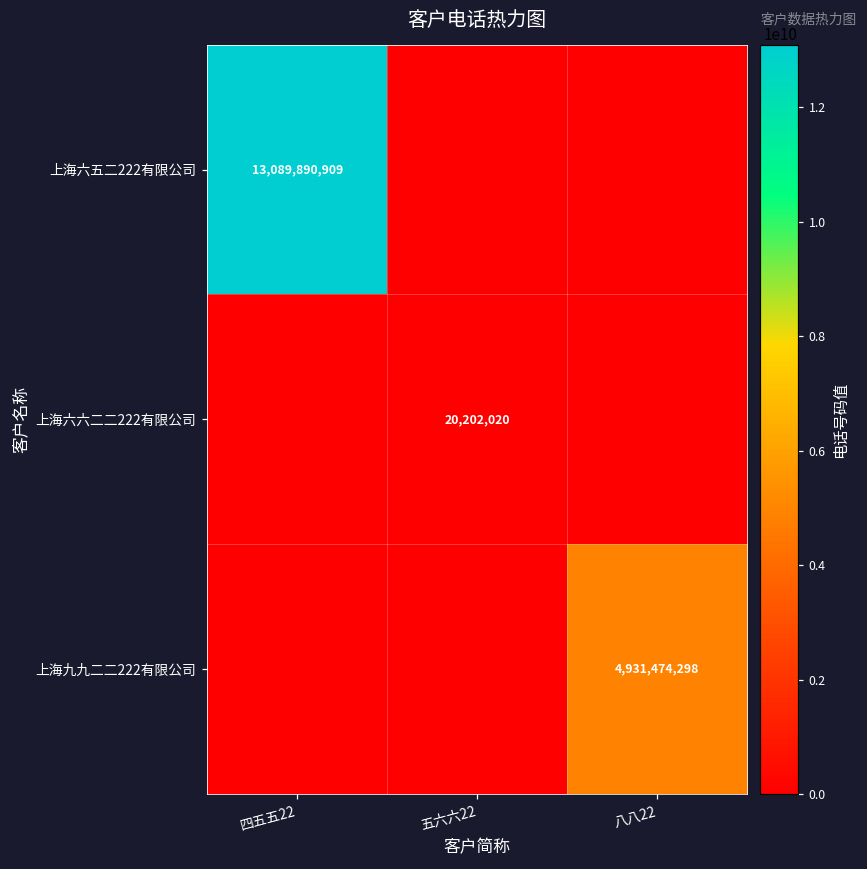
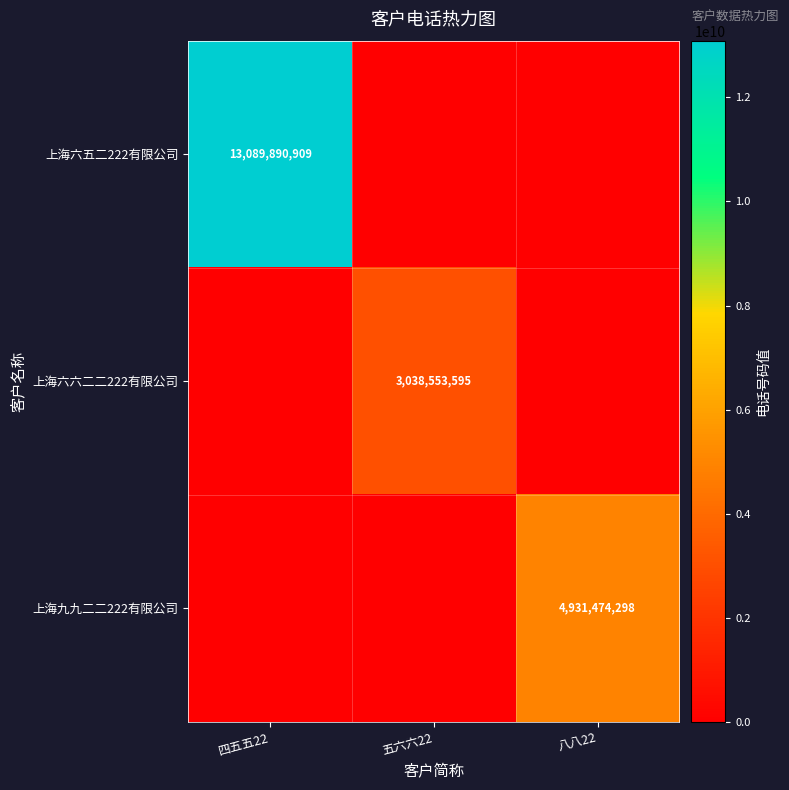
  {
    "上海六五二222有限公司": {
      "四五五22": "13,089,890,909"
    },
    "上海六六二二222有限公司": {
-     "五六六22": "20,202,020"
+     "五六六22": "3,038,553,595"
    },
    "上海九九二二222有限公司": {
      "八八22": "4,931,474,298"
    }
  }
